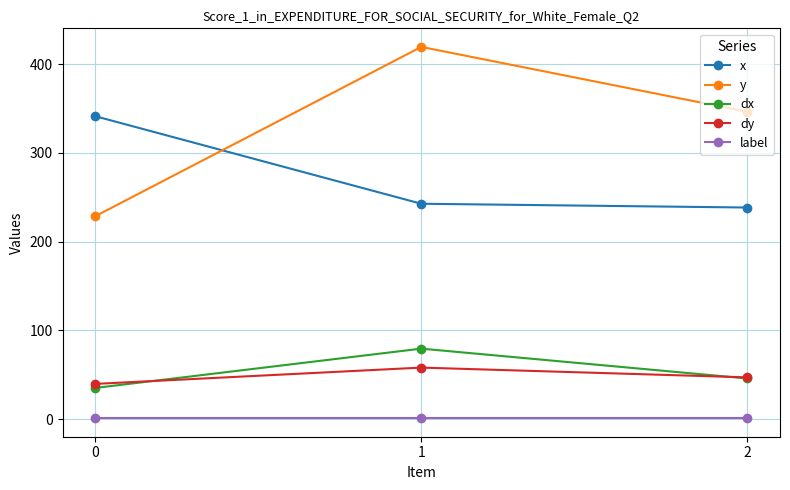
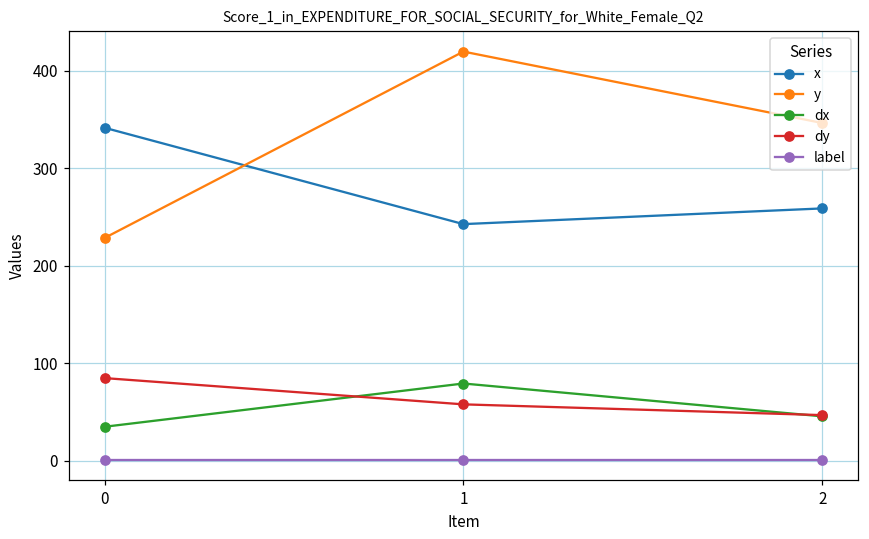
  {
    "x": {
      "0": 340,
      "1": 240,
-     "2": 240
+     "2": 260
    },
    "y": {
      "0": 230,
      "1": 420
    },
    "dx": {
      "0": 40,
      "1": 80
    },
    "dy": {
-     "0": 40,
+     "0": 80,
      "1": 60
    },
    "label": {
      "0": 0,
      "1": 0,
      "2": 0
    }
  }
